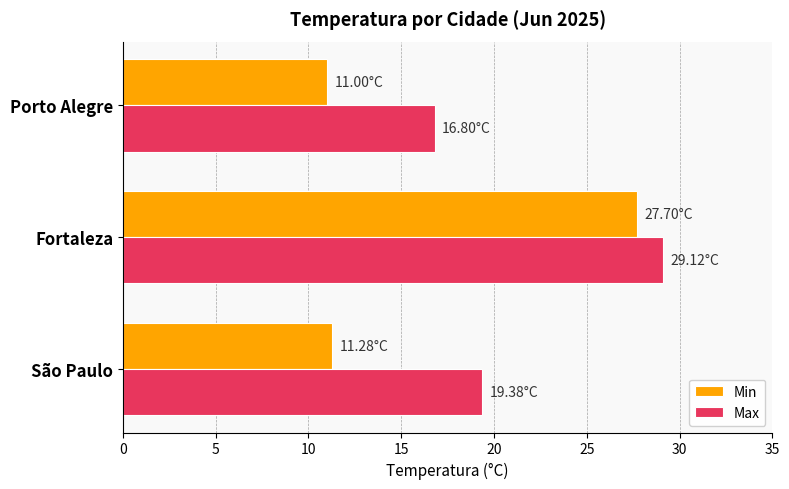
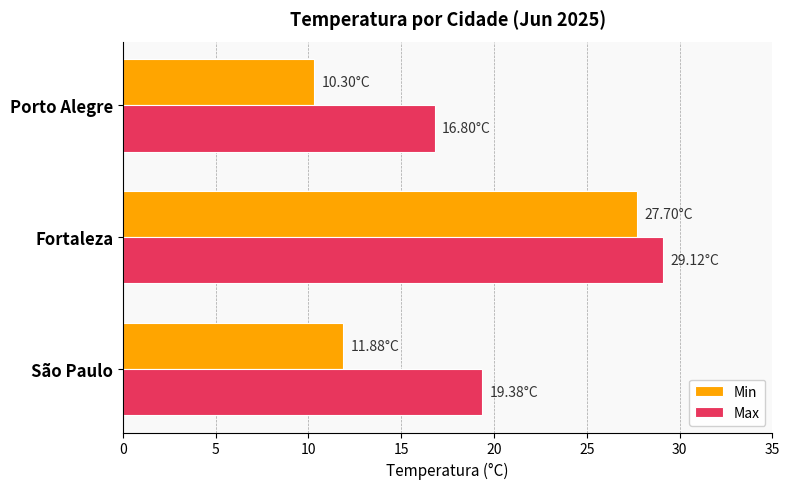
  {
    "Min": {
-     "Porto Alegre": "11.00°C",
+     "Porto Alegre": "10.30°C",
      "Fortaleza": "27.70°C",
-     "São Paulo": "11.28°C"
+     "São Paulo": "11.88°C"
    },
    "Max": {
      "Porto Alegre": "16.80°C",
      "Fortaleza": "29.12°C",
      "São Paulo": "19.38°C"
    }
  }
